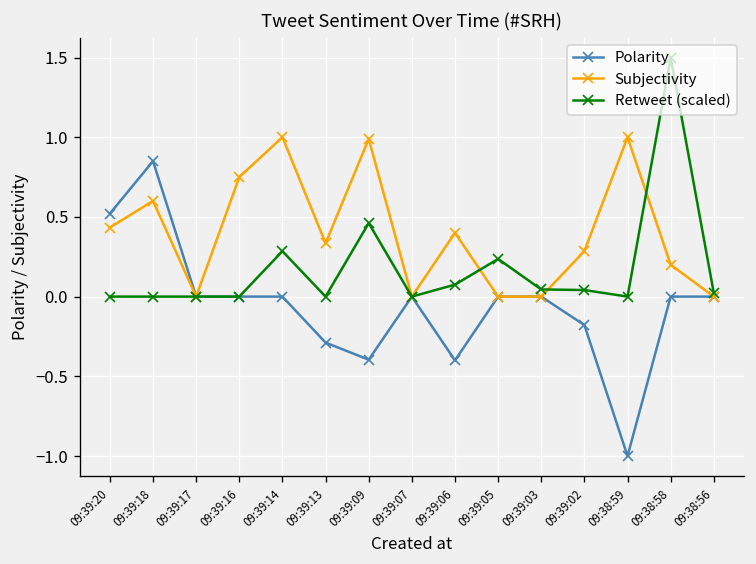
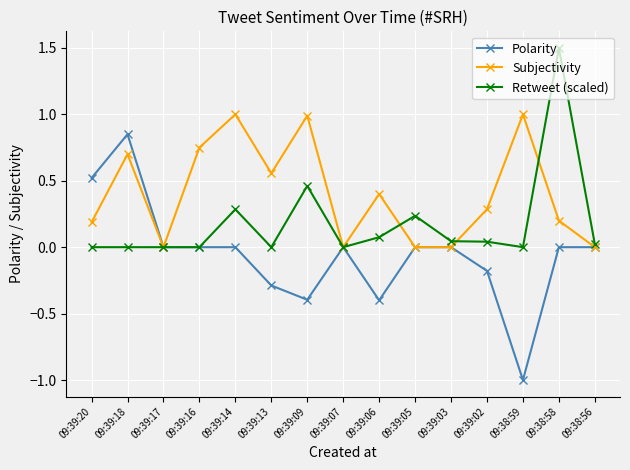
  {
    "Polarity": {
      "09:39:20": 0.52,
      "09:39:18": 0.85,
      "09:39:14": 0.00,
      "09:39:13": -0.29,
      "09:39:09": -0.40,
      "09:39:06": -0.40,
      "09:39:02": -0.18,
      "09:38:59": -1.00,
      "09:38:58": 0.00
    },
    "Subjectivity": {
-     "09:39:20": 0.43,
-     "09:39:18": 0.6,
+     "09:39:20": 0.19,
+     "09:39:18": 0.7,
      "09:39:16": 0.75,
      "09:39:14": 1.00,
-     "09:39:13": 0.33,
+     "09:39:13": 0.56,
      "09:39:09": 0.99,
      "09:39:06": 0.40,
      "09:39:02": 0.29,
      "09:38:59": 1.00,
      "09:38:58": 0.20
    },
    "Retweet (scaled)": {
      "09:39:20": 0.00,
      "09:39:18": 0.00,
      "09:39:14": 0.29,
      "09:39:13": 0.00,
      "09:39:09": 0.46,
      "09:39:06": 0.08,
      "09:39:05": 0.24,
      "09:39:03": 0.05,
      "09:39:02": 0.04,
      "09:38:59": 0.00,
      "09:38:56": 0.02
    }
  }
